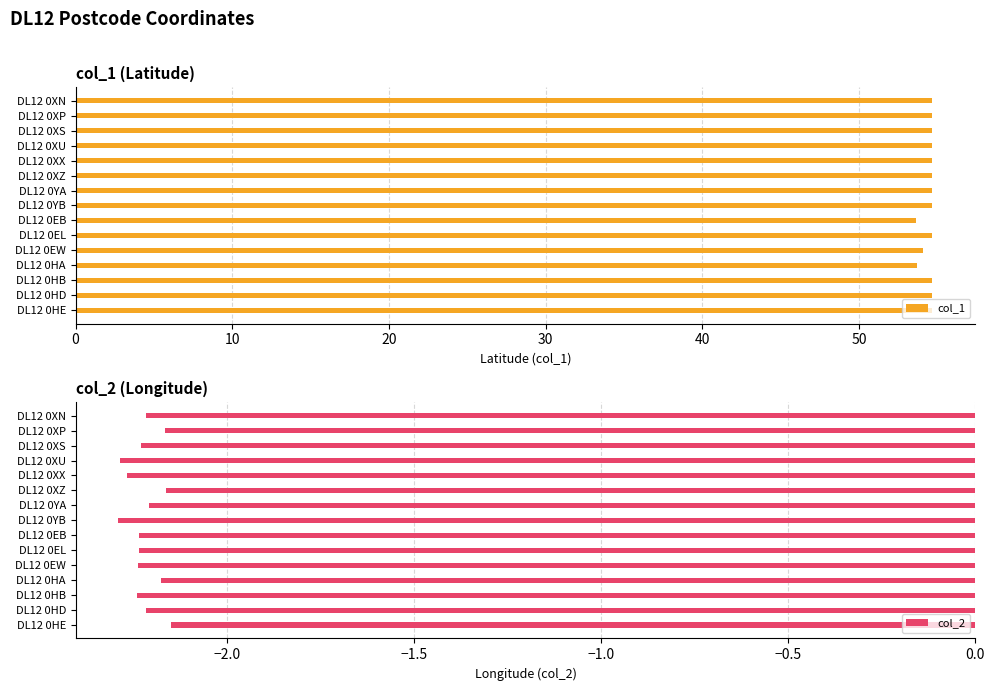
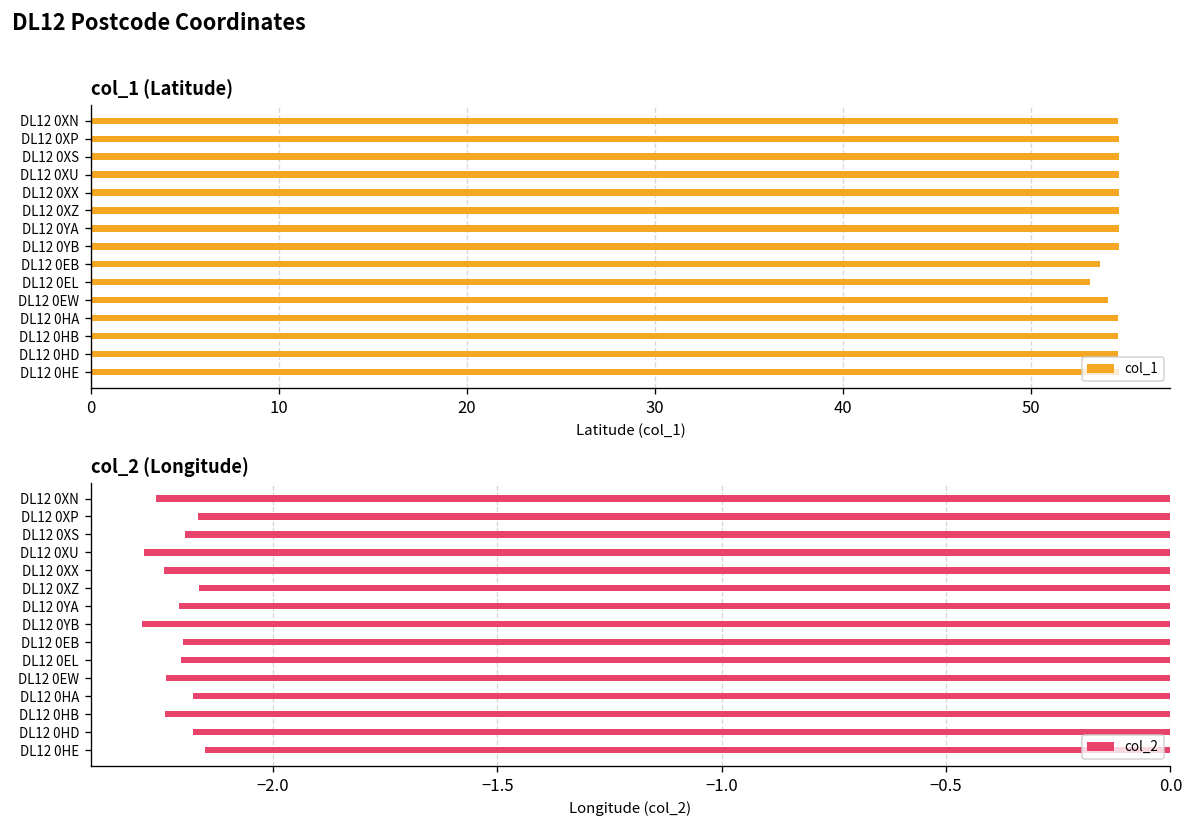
  {
    "col_1 (Latitude)": {
      "DL12 0XN": 54.7,
      "DL12 0XP": 54.7,
      "DL12 0XS": 54.7,
      "DL12 0XU": 54.7,
      "DL12 0XX": 54.7,
      "DL12 0XZ": 54.7,
      "DL12 0YA": 54.7,
      "DL12 0YB": 54.7,
      "DL12 0EB": 53.7,
-     "DL12 0EL": 54.7,
+     "DL12 0EL": 53.1,
      "DL12 0EW": 54.1,
-     "DL12 0HA": 53.7,
+     "DL12 0HA": 54.7,
      "DL12 0HB": 54.7,
      "DL12 0HD": 54.7
    },
    "col_2 (Longitude)": {
-     "DL12 0XN": -2.22,
+     "DL12 0XN": -2.26,
      "DL12 0XP": -2.17,
-     "DL12 0XS": -2.23,
+     "DL12 0XS": -2.20,
      "DL12 0XU": -2.29,
-     "DL12 0XX": -2.27,
+     "DL12 0XX": -2.24,
      "DL12 0XZ": -2.16,
      "DL12 0YA": -2.21,
      "DL12 0YB": -2.29,
-     "DL12 0EB": -2.24,
-     "DL12 0EL": -2.24,
+     "DL12 0EB": -2.20,
+     "DL12 0EL": -2.20,
      "DL12 0EW": -2.24,
      "DL12 0HA": -2.18,
      "DL12 0HB": -2.24,
-     "DL12 0HD": -2.22,
+     "DL12 0HD": -2.18,
      "DL12 0HE": -2.15
    }
  }
